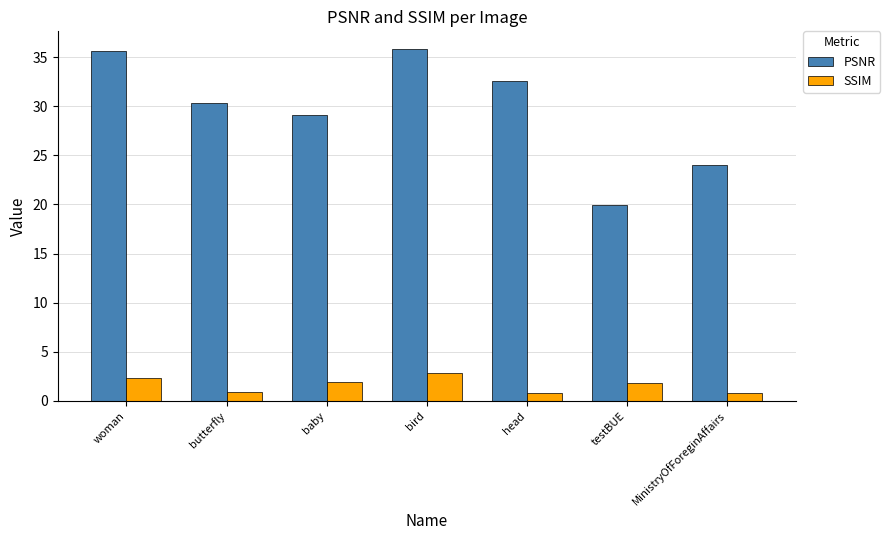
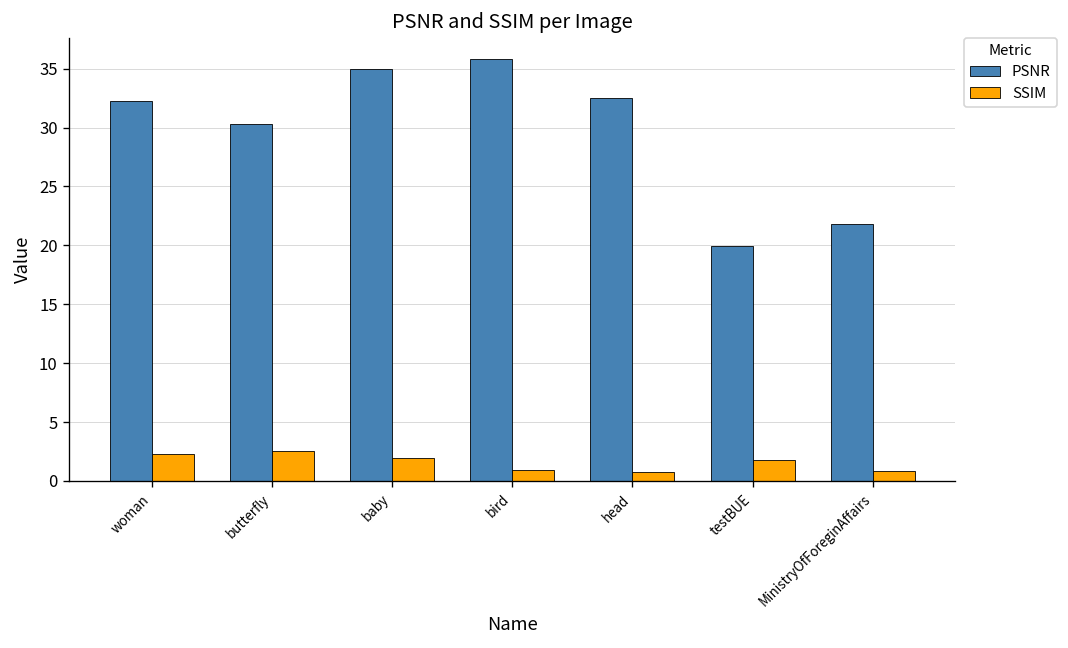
  {
    "PSNR": {
-     "woman": 36,
+     "woman": 32,
      "butterfly": 30,
-     "baby": 29,
+     "baby": 35,
      "bird": 36,
      "head": 33,
      "testBUE": 20,
-     "MinistryOfForeginAffairs": 24
+     "MinistryOfForeginAffairs": 22
    },
    "SSIM": {
      "woman": 2,
-     "butterfly": 1,
+     "butterfly": 3,
      "baby": 2,
-     "bird": 3,
+     "bird": 1,
      "head": 1,
      "testBUE": 2,
      "MinistryOfForeginAffairs": 1
    }
  }
